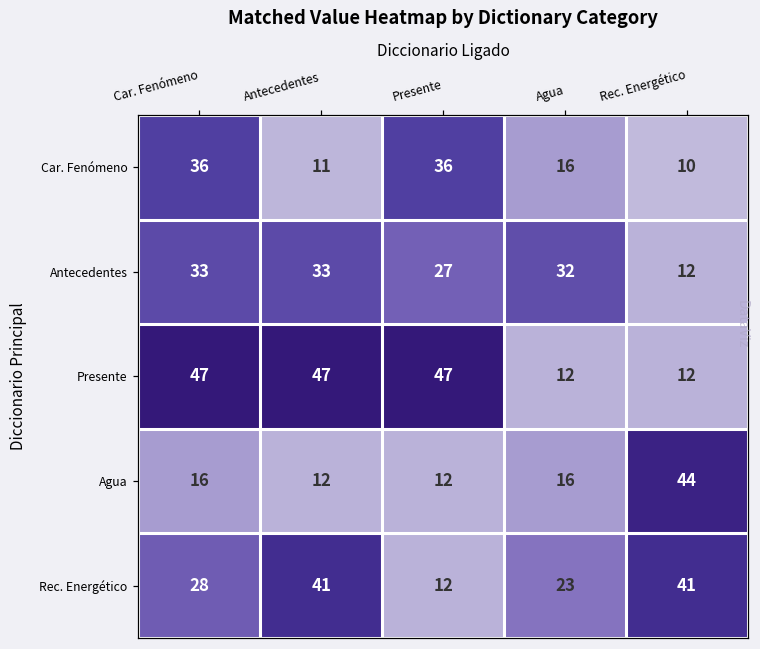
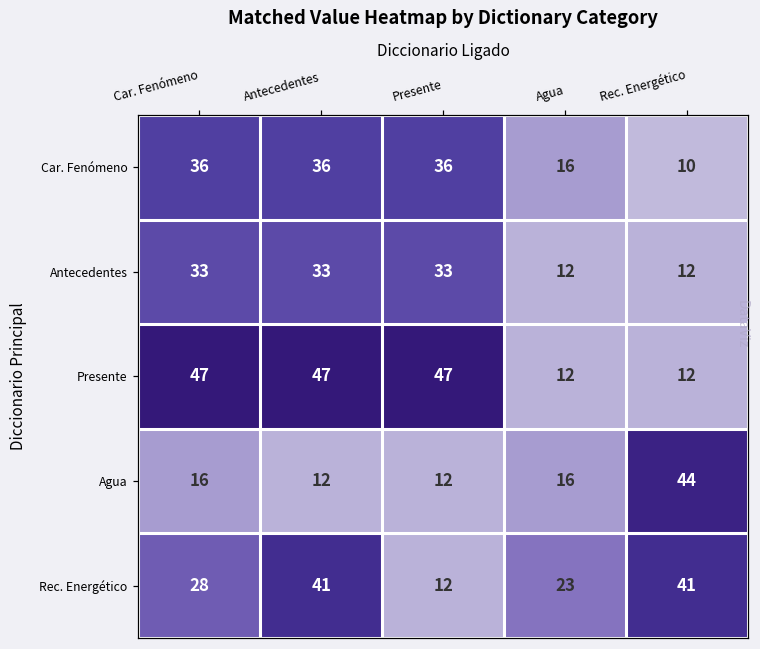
  {
    "Car. Fenómeno": {
      "Car. Fenómeno": 36,
-     "Antecedentes": 11,
+     "Antecedentes": 36,
      "Presente": 36,
      "Agua": 16,
      "Rec. Energético": 10
    },
    "Antecedentes": {
      "Car. Fenómeno": 33,
      "Antecedentes": 33,
-     "Presente": 27,
-     "Agua": 32,
+     "Presente": 33,
+     "Agua": 12,
      "Rec. Energético": 12
    },
    "Presente": {
      "Car. Fenómeno": 47,
      "Antecedentes": 47,
      "Presente": 47,
      "Agua": 12,
      "Rec. Energético": 12
    },
    "Agua": {
      "Car. Fenómeno": 16,
      "Antecedentes": 12,
      "Presente": 12,
      "Agua": 16,
      "Rec. Energético": 44
    },
    "Rec. Energético": {
      "Car. Fenómeno": 28,
      "Antecedentes": 41,
      "Presente": 12,
      "Agua": 23,
      "Rec. Energético": 41
    }
  }
